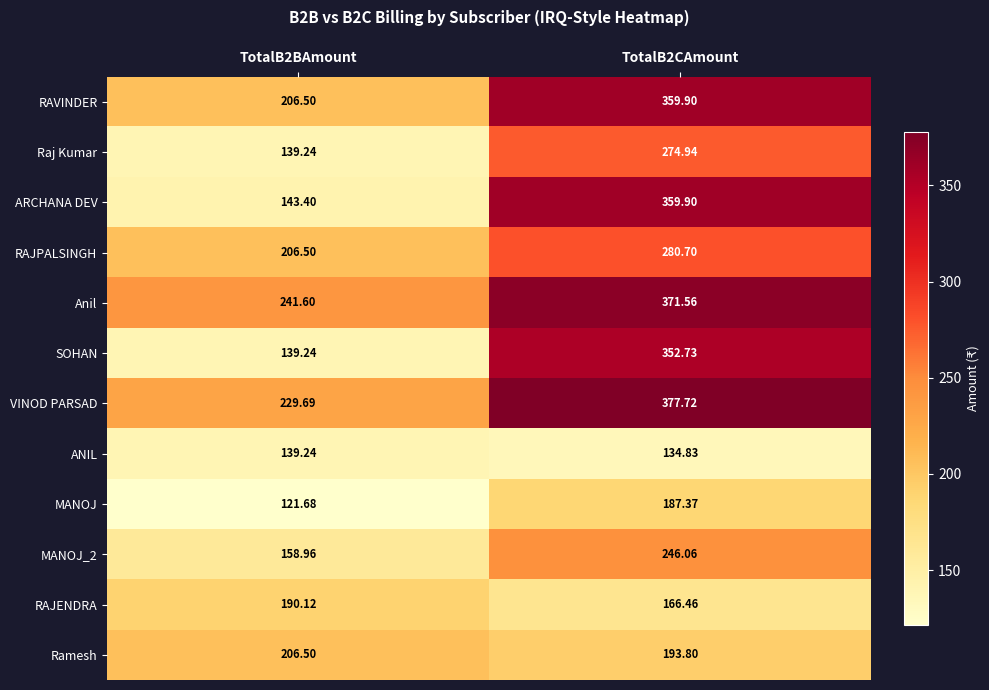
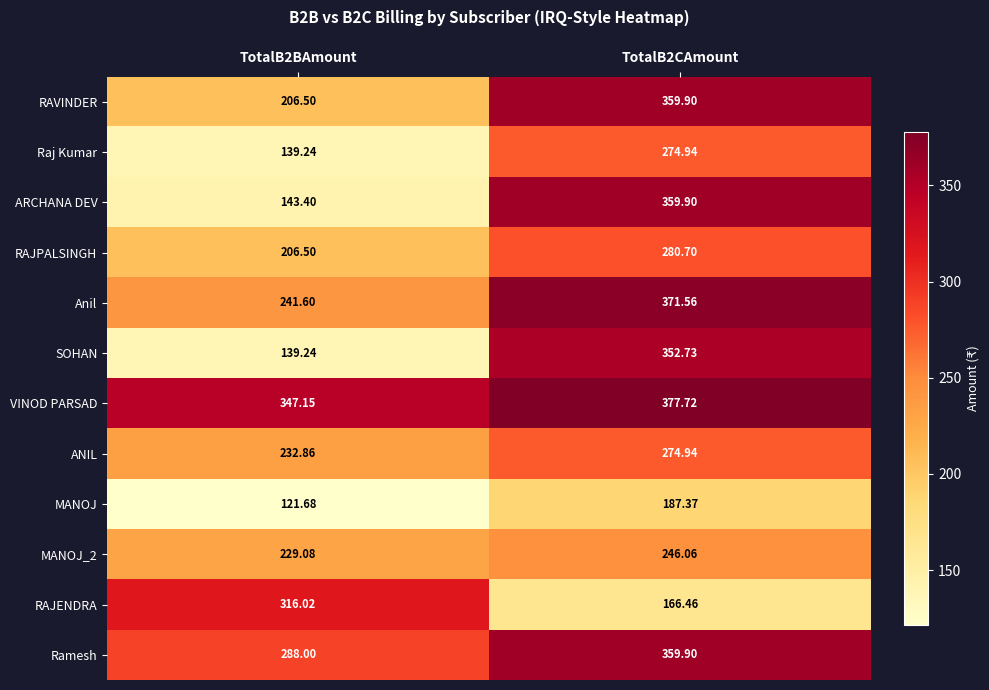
  {
    "RAVINDER": {
      "TotalB2BAmount": 206.50,
      "TotalB2CAmount": 359.90
    },
    "Raj Kumar": {
      "TotalB2BAmount": 139.24,
      "TotalB2CAmount": 274.94
    },
    "ARCHANA DEV": {
      "TotalB2BAmount": 143.40,
      "TotalB2CAmount": 359.90
    },
    "RAJPALSINGH": {
      "TotalB2BAmount": 206.50,
      "TotalB2CAmount": 280.70
    },
    "Anil": {
      "TotalB2BAmount": 241.60,
      "TotalB2CAmount": 371.56
    },
    "SOHAN": {
      "TotalB2BAmount": 139.24,
      "TotalB2CAmount": 352.73
    },
    "VINOD PARSAD": {
-     "TotalB2BAmount": 229.69,
+     "TotalB2BAmount": 347.15,
      "TotalB2CAmount": 377.72
    },
    "ANIL": {
-     "TotalB2BAmount": 139.24,
-     "TotalB2CAmount": 134.83
+     "TotalB2BAmount": 232.86,
+     "TotalB2CAmount": 274.94
    },
    "MANOJ": {
      "TotalB2BAmount": 121.68,
      "TotalB2CAmount": 187.37
    },
    "MANOJ_2": {
-     "TotalB2BAmount": 158.96,
+     "TotalB2BAmount": 229.08,
      "TotalB2CAmount": 246.06
    },
    "RAJENDRA": {
-     "TotalB2BAmount": 190.12,
+     "TotalB2BAmount": 316.02,
      "TotalB2CAmount": 166.46
    },
    "Ramesh": {
-     "TotalB2BAmount": 206.50,
-     "TotalB2CAmount": 193.80
+     "TotalB2BAmount": 288.00,
+     "TotalB2CAmount": 359.90
    }
  }
